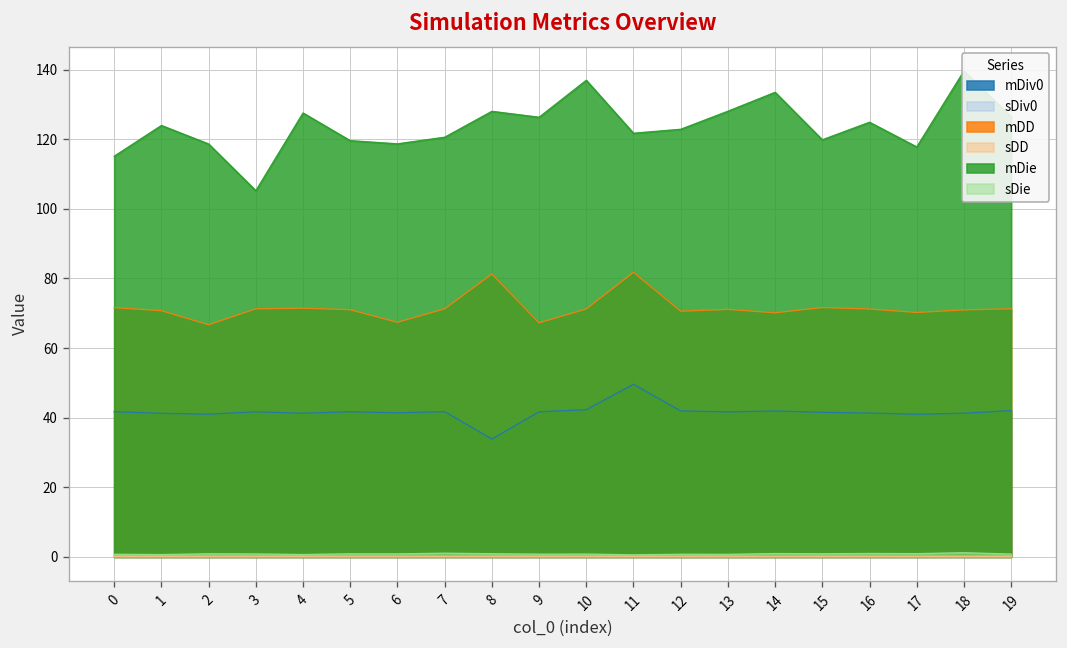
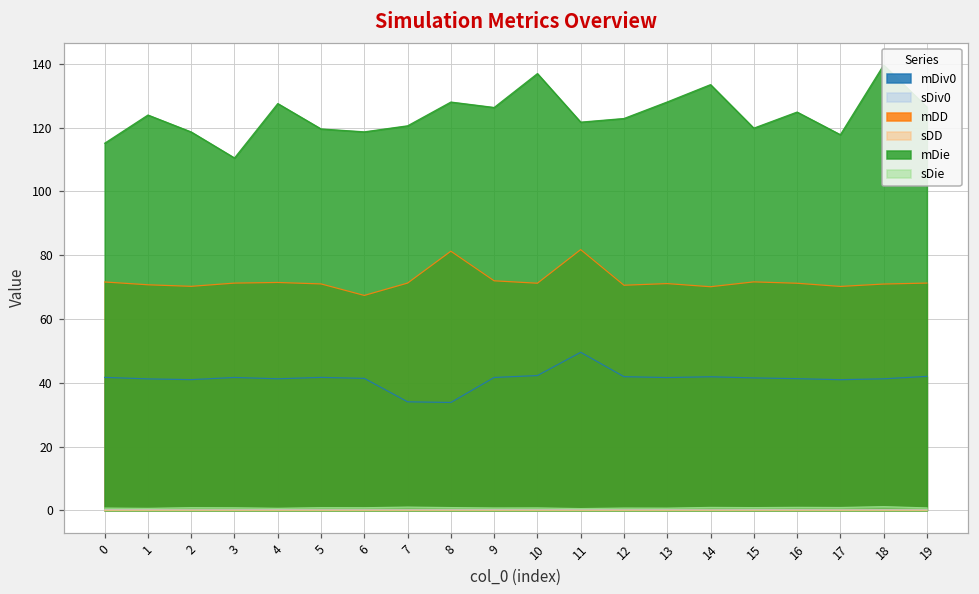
  {
    "mDiv0": {
      "0": 42,
      "1": 41,
      "2": 41,
      "3": 42,
      "4": 41,
      "5": 42,
      "6": 41,
-     "7": 42,
+     "7": 34,
      "8": 34,
      "9": 42,
      "10": 42,
      "11": 50,
      "12": 42,
      "13": 42,
      "14": 42,
      "15": 42,
      "16": 41,
      "17": 41,
      "18": 41,
      "19": 42
    },
    "mDD": {
      "0": 72,
      "1": 71,
-     "2": 67,
+     "2": 70,
      "3": 71,
      "4": 71,
      "5": 71,
      "6": 67,
      "7": 71,
      "8": 81,
-     "9": 67,
+     "9": 72,
      "10": 71,
      "11": 82,
      "12": 71,
      "13": 71,
      "14": 70,
      "15": 72,
      "16": 71,
      "17": 70,
      "18": 71,
      "19": 71
    },
    "mDie": {
      "0": 115,
      "1": 124,
      "2": 119,
-     "3": 105,
+     "3": 110,
      "4": 128,
      "5": 120,
      "6": 119,
      "7": 121,
      "8": 128,
      "9": 126,
      "10": 137,
      "11": 122,
      "12": 123,
      "13": 128,
      "14": 133,
      "15": 120,
      "16": 125,
      "17": 118
    },
    "sDie": {
      "18": 1
    }
  }
